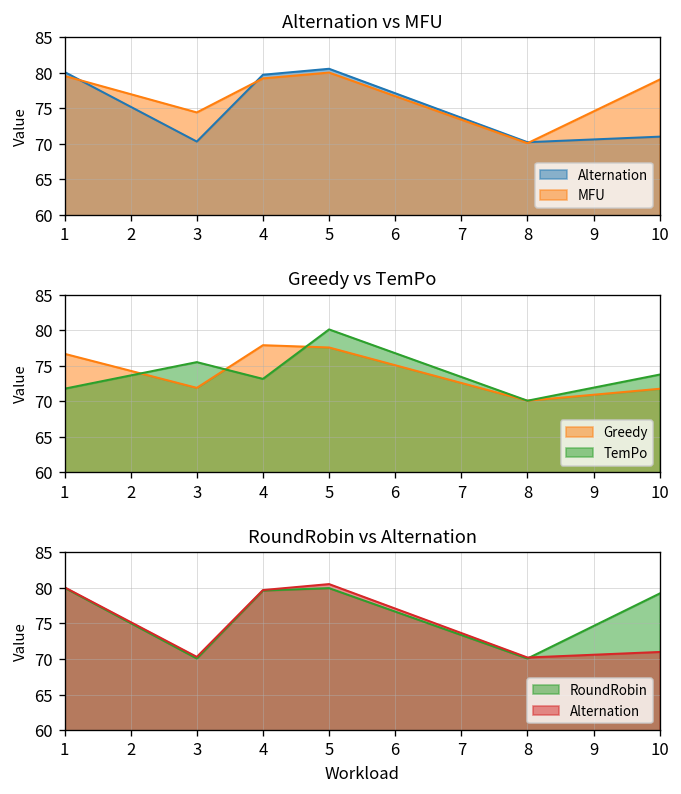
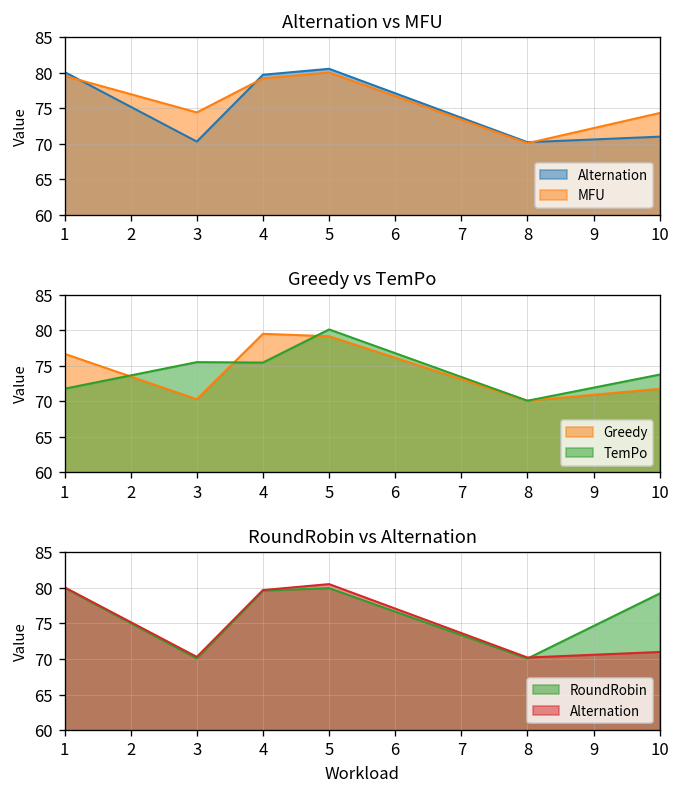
  {
    "Alternation vs MFU": {
      "MFU": {
        "1": 80,
        "3": 74,
        "4": 79,
        "5": 80,
-       "10": 79
+       "10": 74
      }
    },
    "Greedy vs TemPo": {
      "Greedy": {
        "1": 77,
-       "3": 72,
-       "4": 78,
-       "5": 78,
+       "3": 70,
+       "4": 80,
+       "5": 79,
        "10": 72
      },
      "TemPo": {
        "1": 72,
        "3": 76,
-       "4": 73,
+       "4": 75,
        "5": 80,
        "10": 74
      }
    },
    "RoundRobin vs Alternation": {
      "RoundRobin": {
        "5": 80,
        "10": 79
      },
      "Alternation": {
        "5": 81,
        "10": 71
      }
    }
  }
